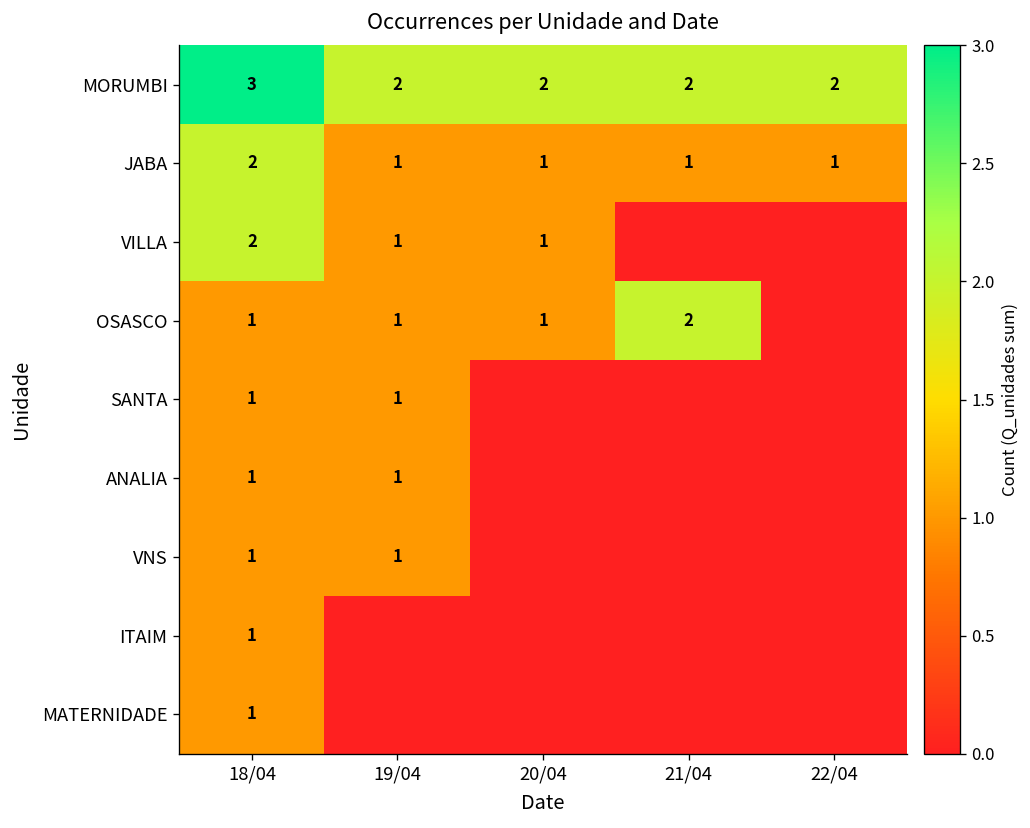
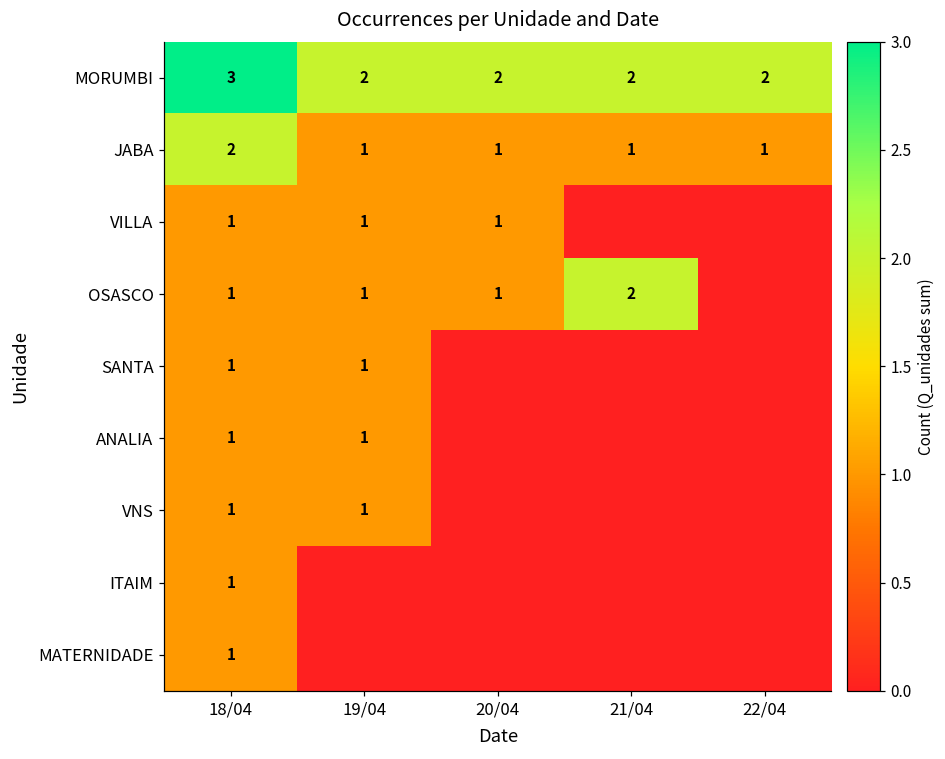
  {
    "MORUMBI": {
      "18/04": 3,
      "19/04": 2,
      "20/04": 2,
      "21/04": 2,
      "22/04": 2
    },
    "JABA": {
      "18/04": 2,
      "19/04": 1,
      "20/04": 1,
      "21/04": 1,
      "22/04": 1
    },
    "VILLA": {
-     "18/04": 2,
+     "18/04": 1,
      "19/04": 1,
      "20/04": 1
    },
    "OSASCO": {
      "18/04": 1,
      "19/04": 1,
      "20/04": 1,
      "21/04": 2
    },
    "SANTA": {
      "18/04": 1,
      "19/04": 1
    },
    "ANALIA": {
      "18/04": 1,
      "19/04": 1
    },
    "VNS": {
      "18/04": 1,
      "19/04": 1
    },
    "ITAIM": {
      "18/04": 1
    },
    "MATERNIDADE": {
      "18/04": 1
    }
  }
